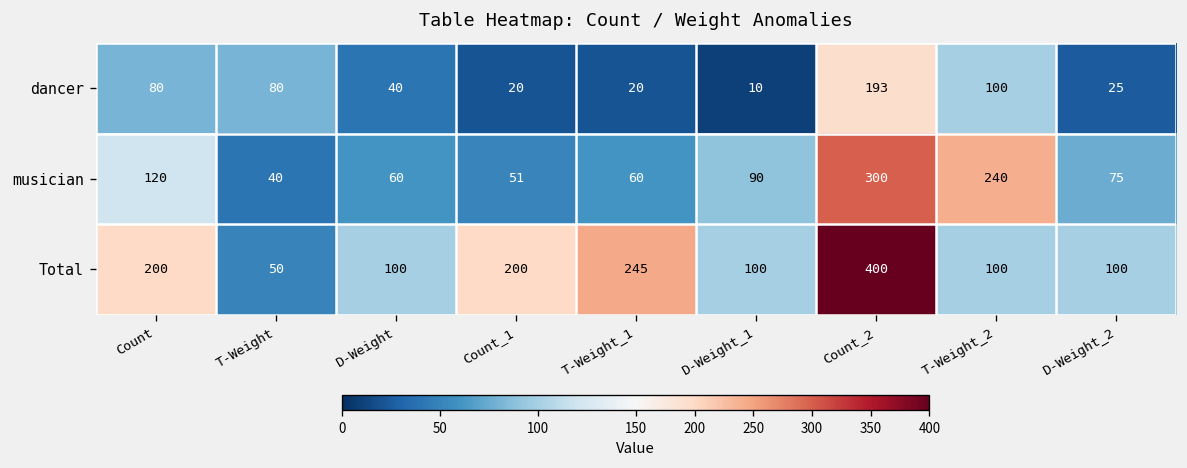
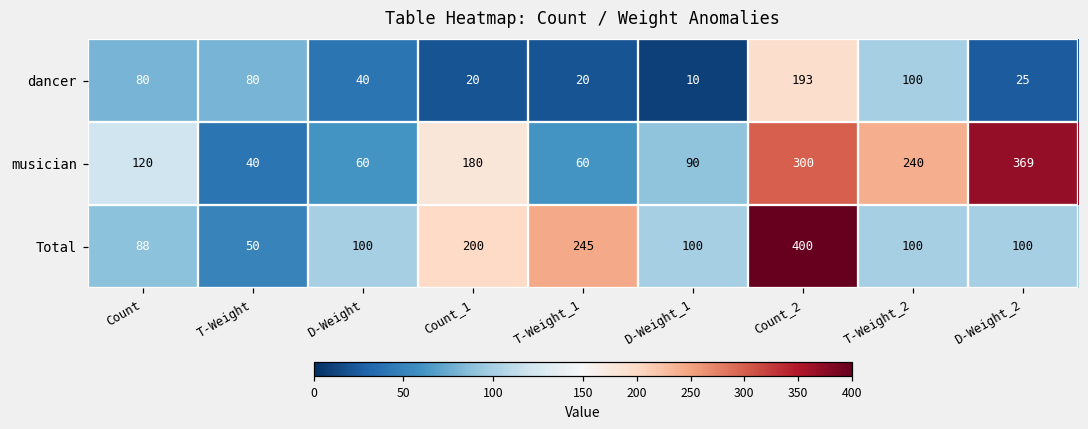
  {
    "dancer": {
      "Count": 80,
      "T-Weight": 80,
      "D-Weight": 40,
      "Count_1": 20,
      "T-Weight_1": 20,
      "D-Weight_1": 10,
      "Count_2": 193,
      "T-Weight_2": 100,
      "D-Weight_2": 25
    },
    "musician": {
      "Count": 120,
      "T-Weight": 40,
      "D-Weight": 60,
-     "Count_1": 51,
+     "Count_1": 180,
      "T-Weight_1": 60,
      "D-Weight_1": 90,
      "Count_2": 300,
      "T-Weight_2": 240,
-     "D-Weight_2": 75
+     "D-Weight_2": 369
    },
    "Total": {
-     "Count": 200,
+     "Count": 88,
      "T-Weight": 50,
      "D-Weight": 100,
      "Count_1": 200,
      "T-Weight_1": 245,
      "D-Weight_1": 100,
      "Count_2": 400,
      "T-Weight_2": 100,
      "D-Weight_2": 100
    }
  }
